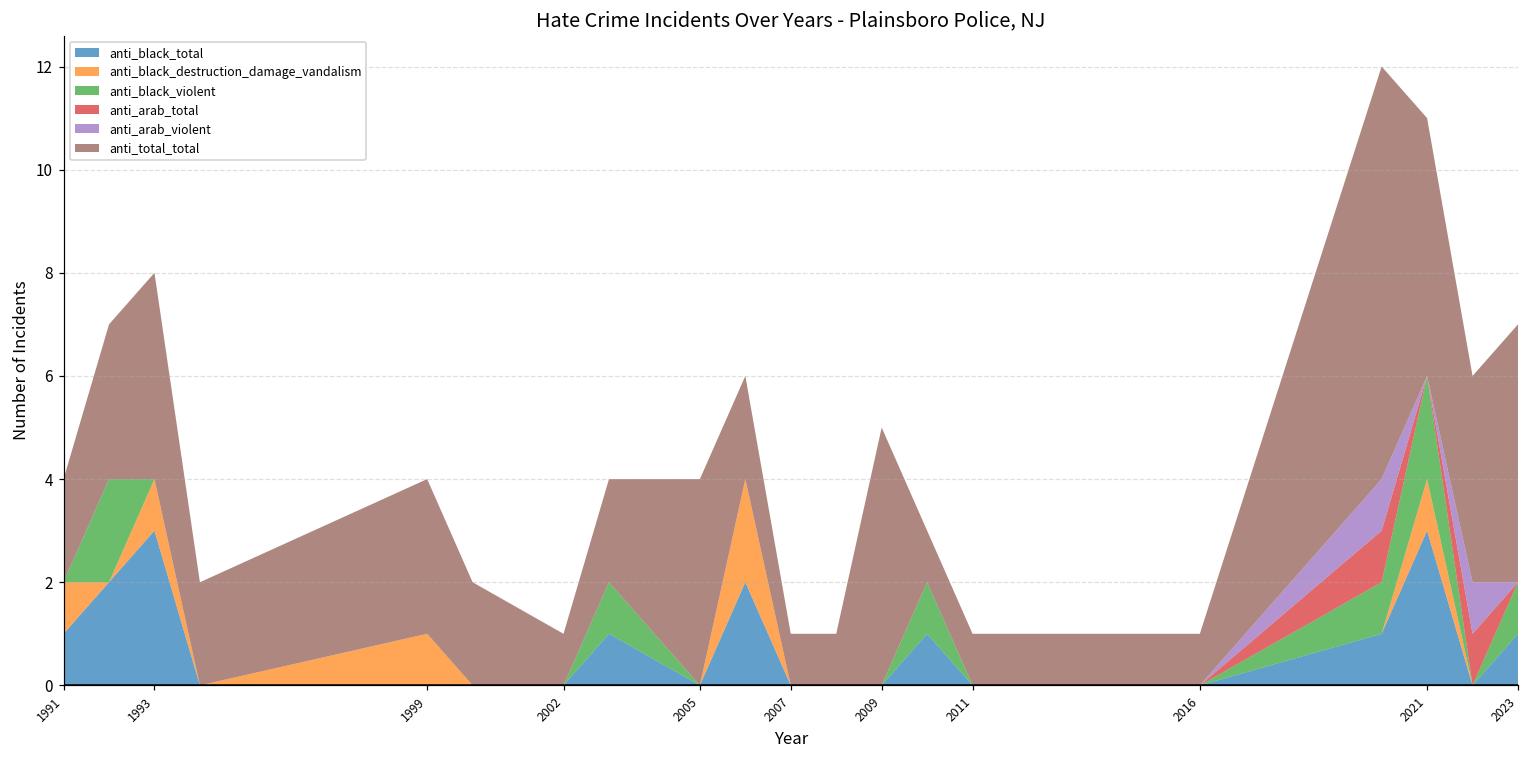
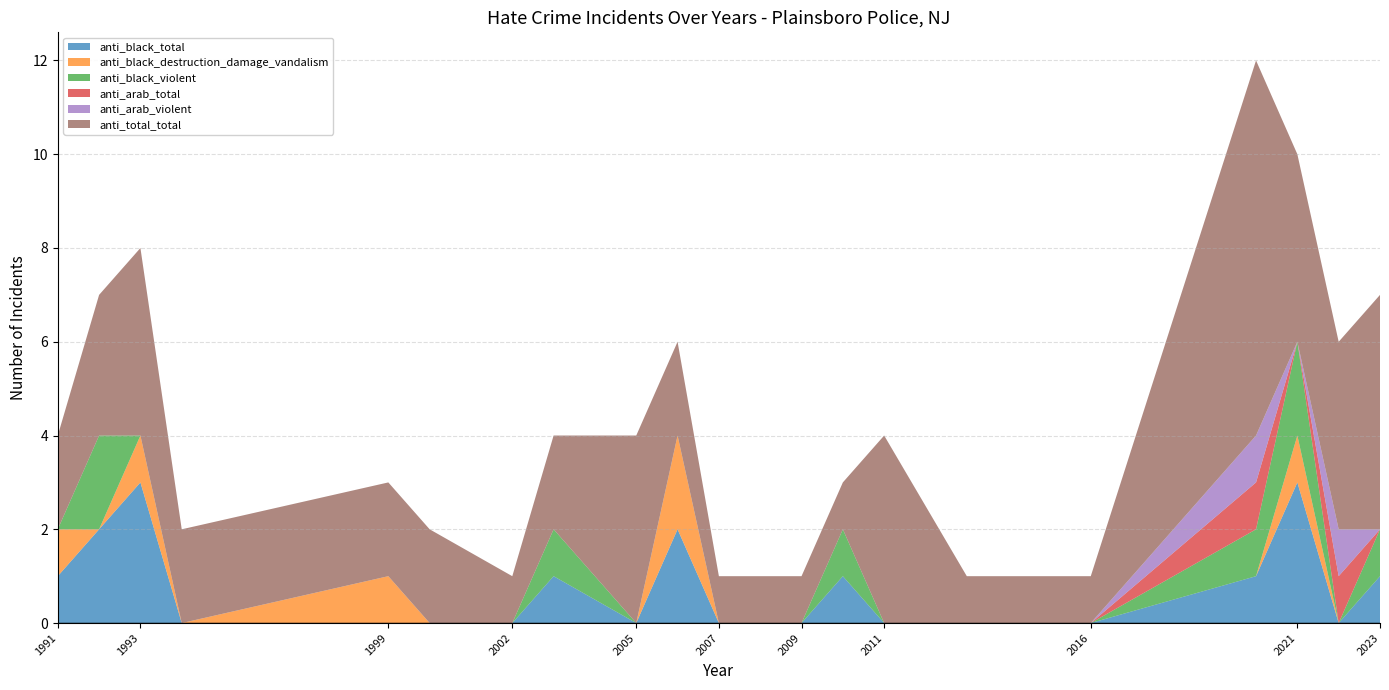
  {
    "anti_black_total": {
      "1991": 1,
      "1993": 3,
      "1999": 0,
      "2021": 3
    },
    "anti_total_total": {
      "1991": 2,
      "1993": 4,
-     "1999": 3,
+     "1999": 2,
      "2002": 1,
      "2005": 4,
      "2007": 1,
-     "2009": 5,
-     "2011": 1,
+     "2009": 1,
+     "2011": 4,
      "2016": 1,
-     "2021": 5,
+     "2021": 4,
      "2023": 5
    }
  }
